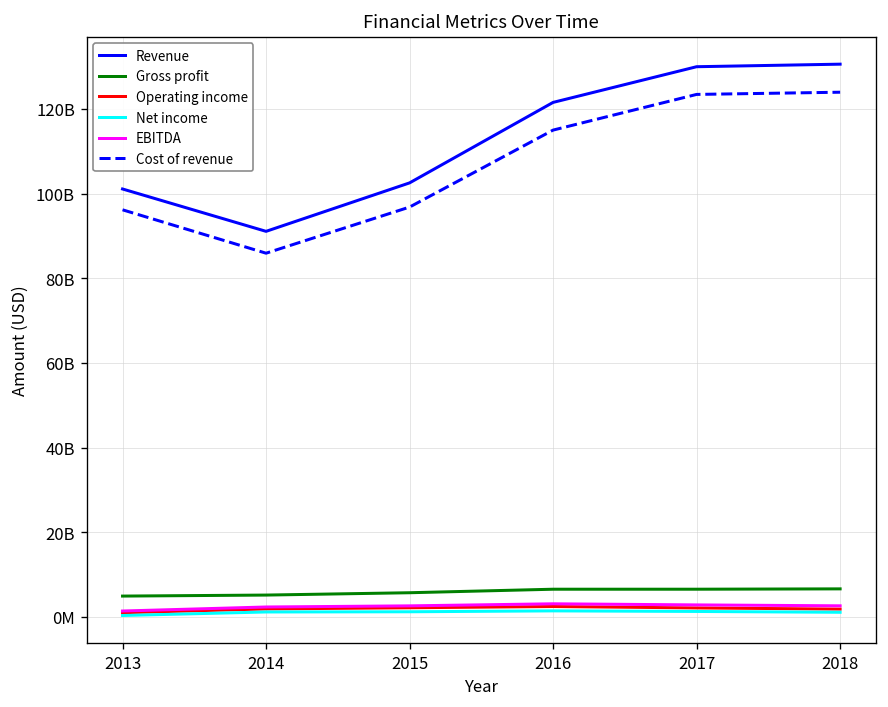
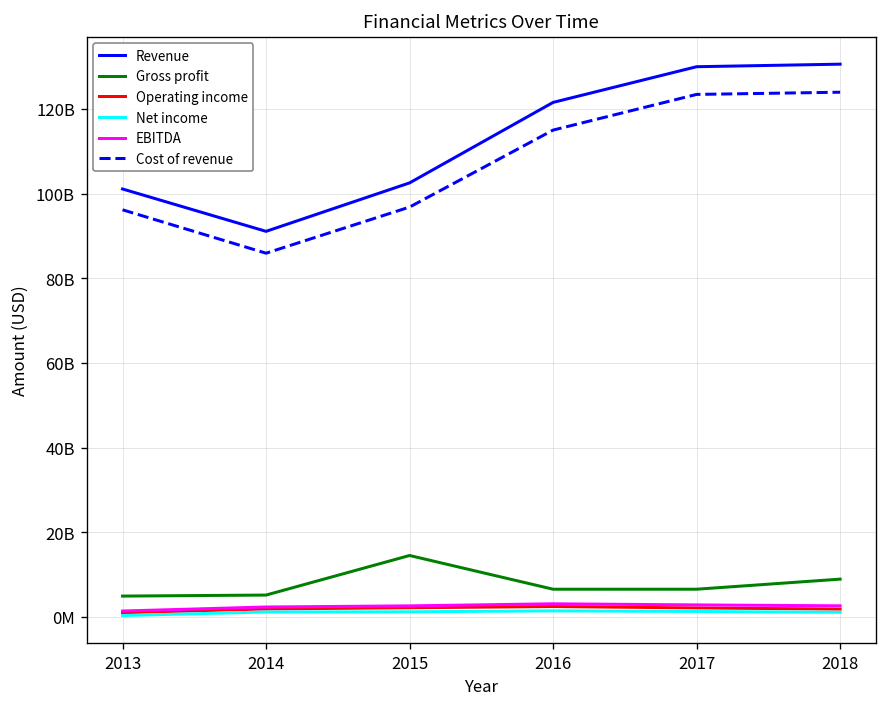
  {
    "Gross profit": {
      "2013": 5000000000,
      "2014": 5000000000,
-     "2015": 6000000000,
+     "2015": 15000000000,
      "2016": 7000000000,
      "2017": 7000000000,
-     "2018": 7000000000
+     "2018": 9000000000
    },
    "Operating income": {
      "2018": 2000000000
    },
    "Net income": {
      "2015": 1000000000,
      "2016": 1000000000,
      "2017": 1000000000,
      "2018": 1000000000
    },
    "EBITDA": {
      "2018": 3000000000
    }
  }
